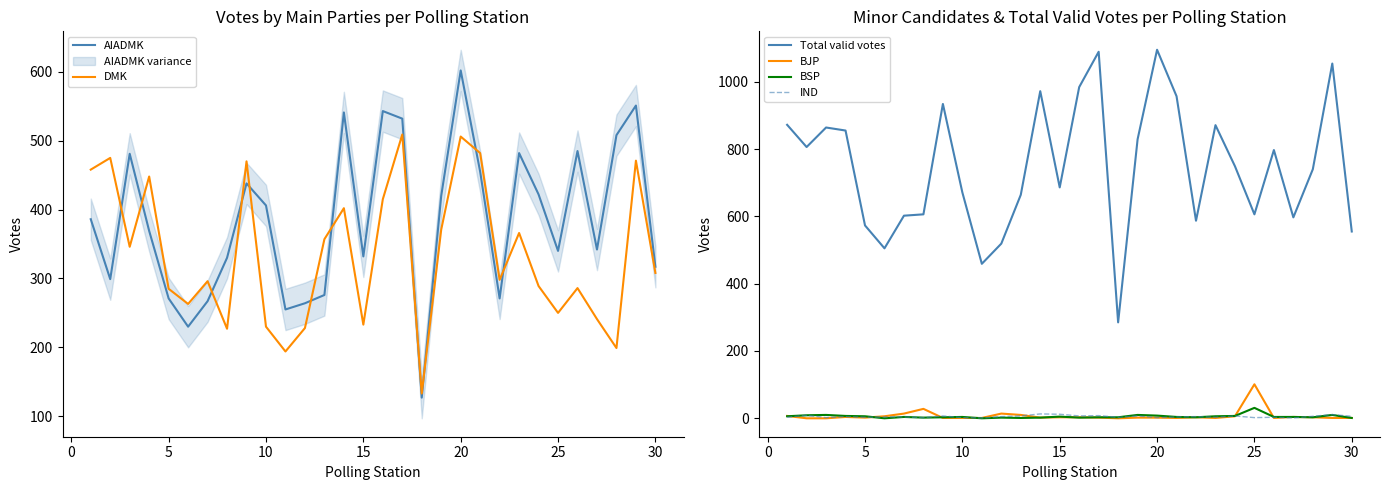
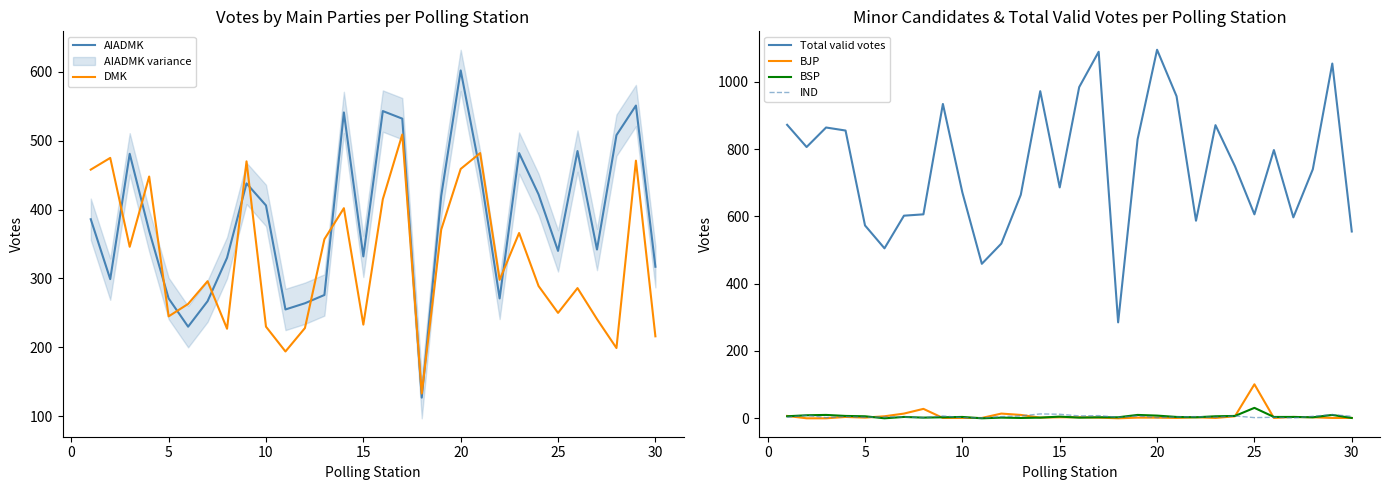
  {
    "Votes by Main Parties per Polling Station": {
      "DMK": {
-       "5": 290,
+       "5": 250,
        "10": 230,
        "15": 230,
-       "20": 510,
+       "20": 460,
        "25": 250,
-       "30": 310
+       "30": 220
      }
    },
    "Minor Candidates & Total Valid Votes per Polling Station": {
      "BJP": {
        "25": 100
      },
      "BSP": {
        "25": 30
      }
    }
  }
